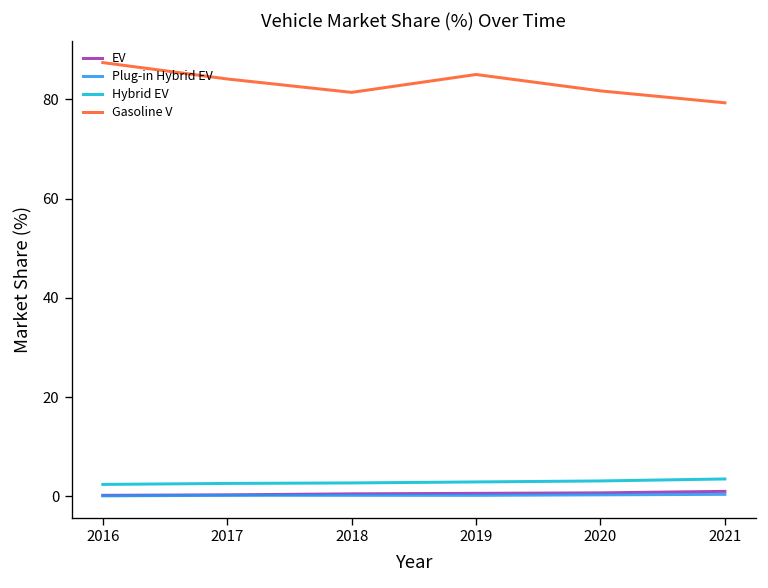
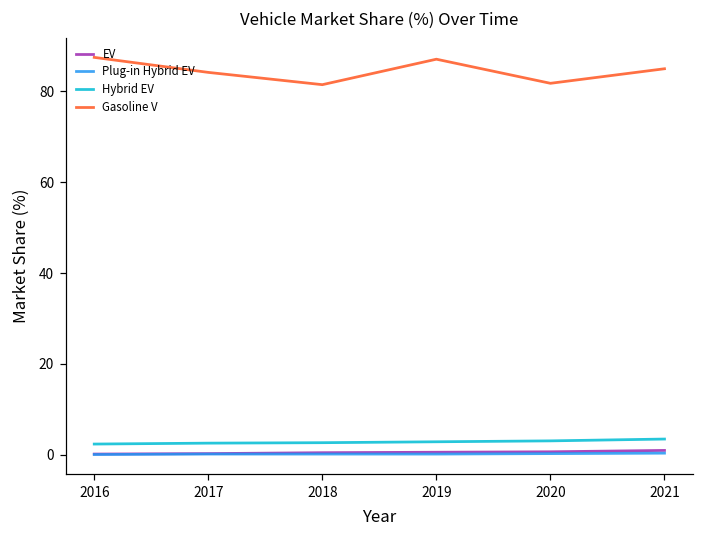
  {
    "Gasoline V": {
      "2016": 87,
      "2017": 84,
      "2018": 81,
-     "2019": 85,
+     "2019": 87,
      "2020": 82,
-     "2021": 79
+     "2021": 85
    }
  }
